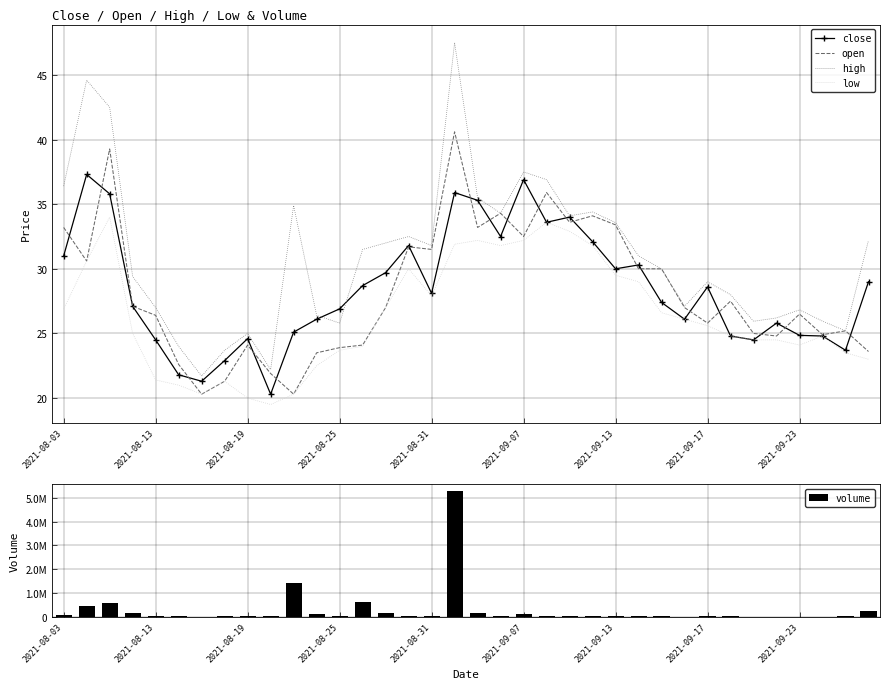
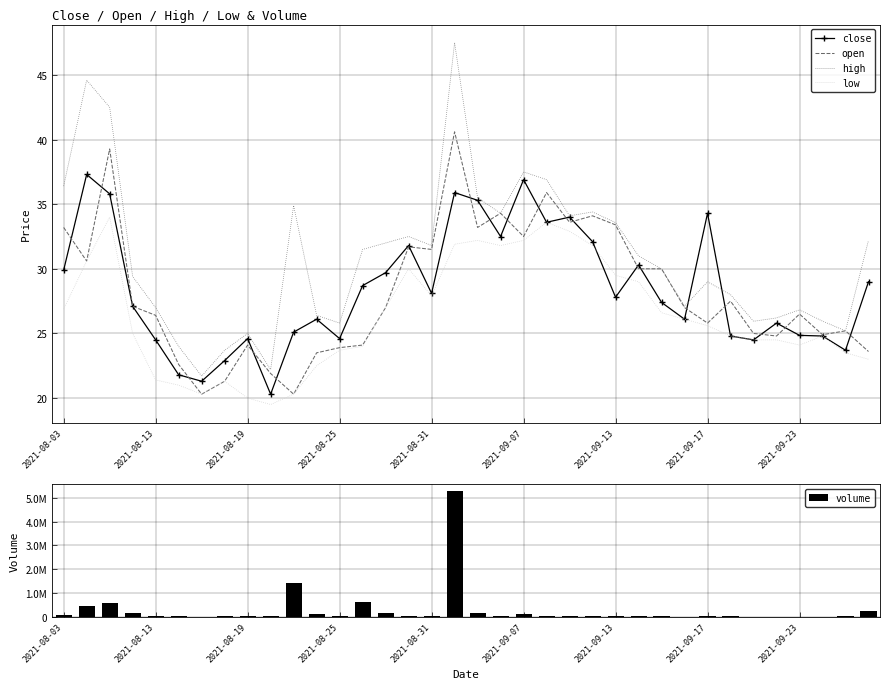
  {
    "Close / Open / High / Low & Volume": {
      "close": {
-       "2021-08-03": 31.0,
+       "2021-08-03": 29.9,
        "2021-08-13": 24.5,
        "2021-08-19": 24.6,
-       "2021-08-25": 26.9,
+       "2021-08-25": 24.6,
        "2021-08-31": 28.1,
        "2021-09-07": 36.9,
-       "2021-09-13": 30.0,
-       "2021-09-17": 28.6,
+       "2021-09-13": 27.8,
+       "2021-09-17": 34.3,
        "2021-09-23": 24.9
      },
      "low": {
        "2021-08-03": 26.9,
        "2021-08-13": 21.4,
        "2021-08-19": 20.0,
        "2021-08-25": 23.7,
        "2021-08-31": 27.9,
        "2021-09-07": 32.2,
        "2021-09-13": 29.5,
        "2021-09-17": 25.6,
        "2021-09-23": 24.1
      }
    }
  }
